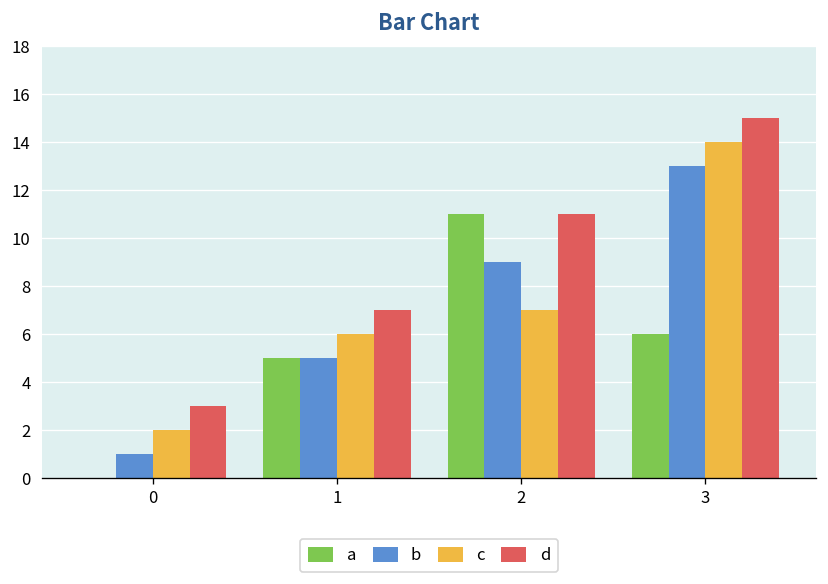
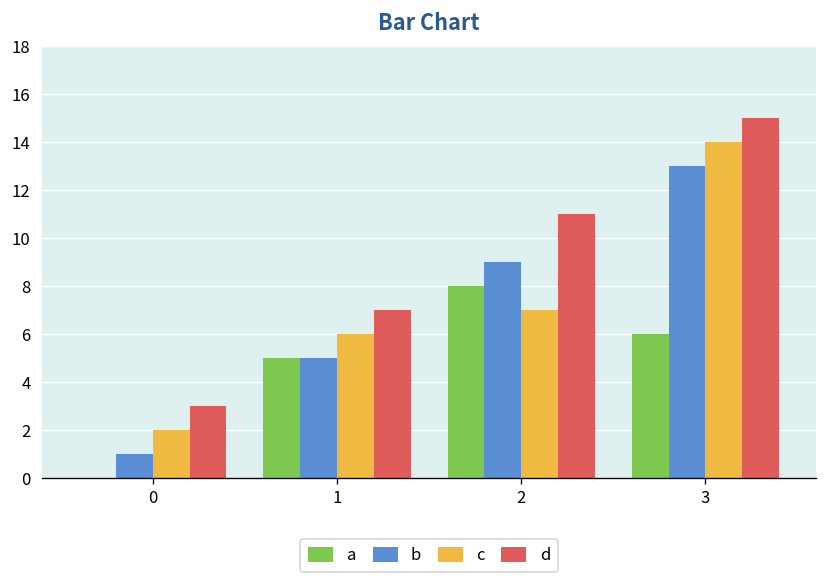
  {
    "a": {
      "0": 0,
      "1": 5,
-     "2": 11,
+     "2": 8,
      "3": 6
    },
    "b": {
      "0": 1,
      "1": 5,
      "2": 9,
      "3": 13
    },
    "c": {
      "0": 2,
      "1": 6,
      "2": 7,
      "3": 14
    },
    "d": {
      "0": 3,
      "1": 7,
      "2": 11,
      "3": 15
    }
  }
